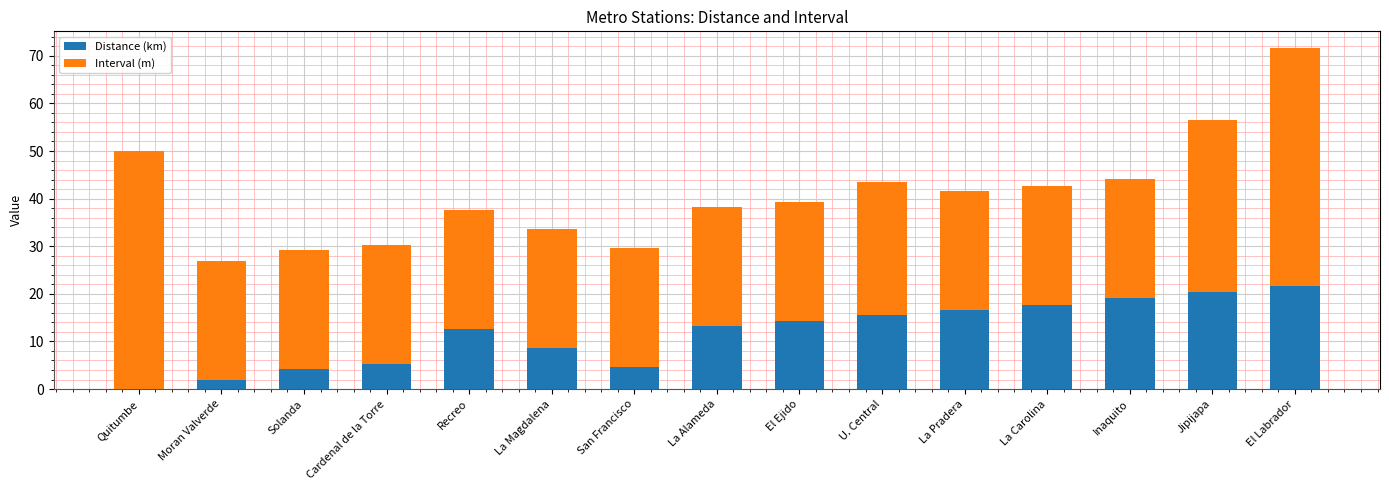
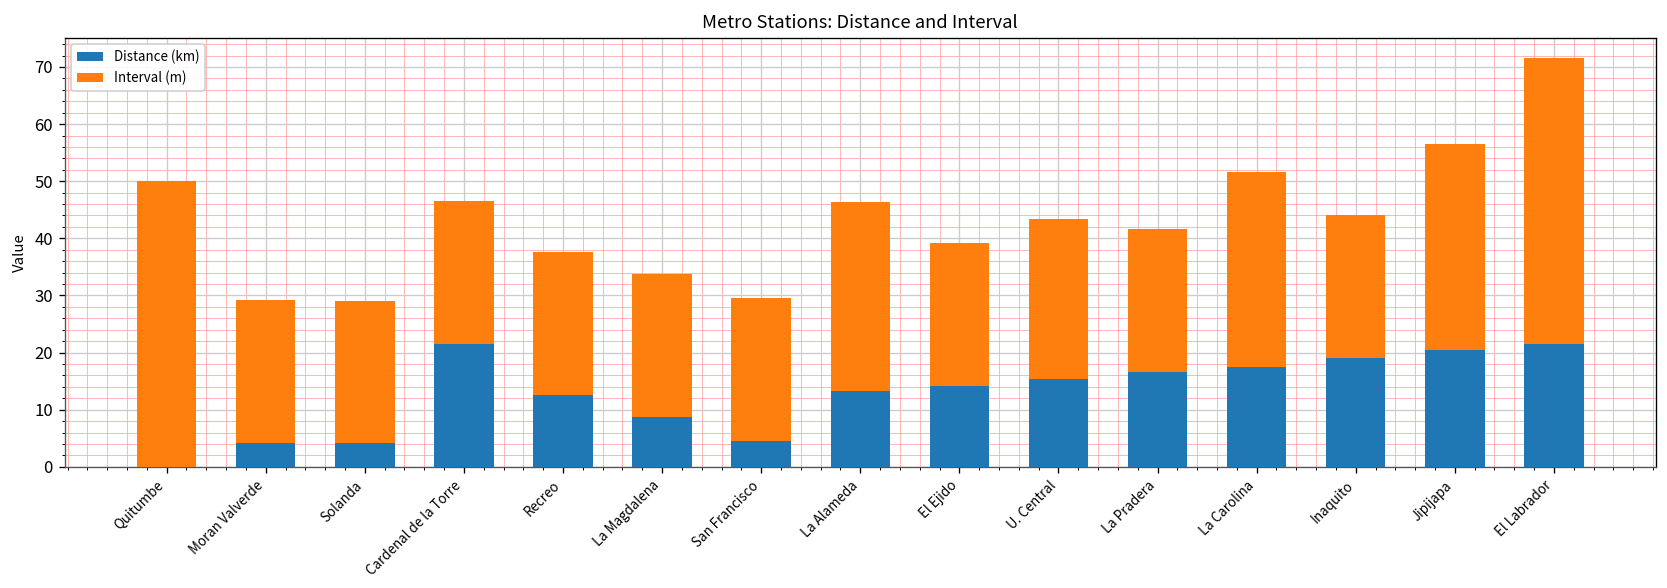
  {
    "Distance (km)": {
      "Quitumbe": 0,
-     "Moran Valverde": 2,
+     "Moran Valverde": 4,
      "Solanda": 4,
-     "Cardenal de la Torre": 5,
+     "Cardenal de la Torre": 22,
      "Recreo": 13,
      "La Magdalena": 9,
      "San Francisco": 5,
      "La Alameda": 13,
      "El Ejido": 14,
      "U. Central": 15,
      "La Pradera": 17,
      "La Carolina": 18,
      "Inaquito": 19,
      "Jipijapa": 20,
      "El Labrador": 22
    },
    "Interval (m)": {
      "Quitumbe": 50,
      "Moran Valverde": 25,
      "Solanda": 25,
      "Cardenal de la Torre": 25,
      "Recreo": 25,
      "La Magdalena": 25,
      "San Francisco": 25,
-     "La Alameda": 25,
+     "La Alameda": 33,
      "El Ejido": 25,
      "U. Central": 28,
      "La Pradera": 25,
-     "La Carolina": 25,
+     "La Carolina": 34,
      "Inaquito": 25,
      "Jipijapa": 36,
      "El Labrador": 50
    }
  }
